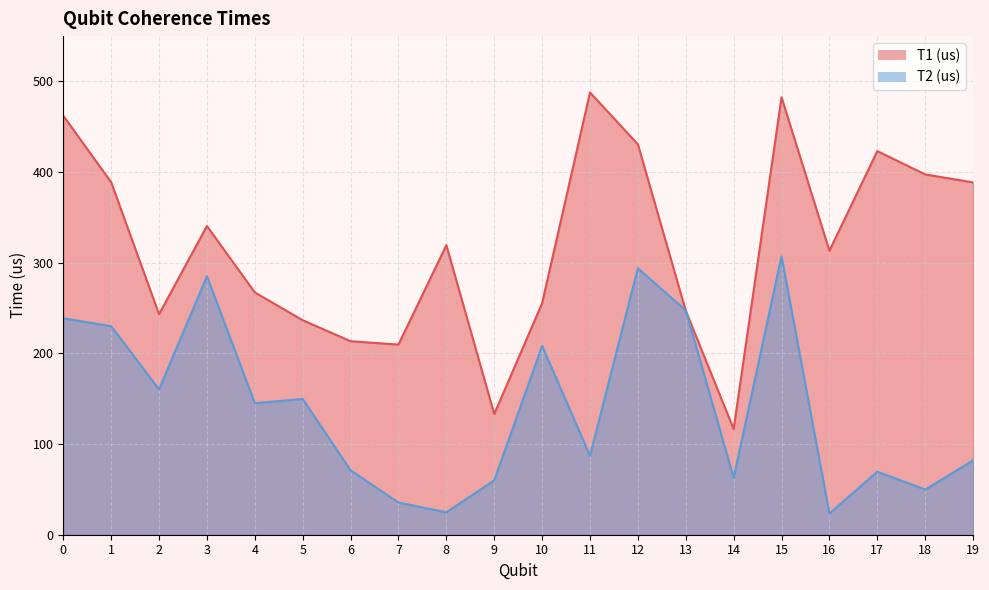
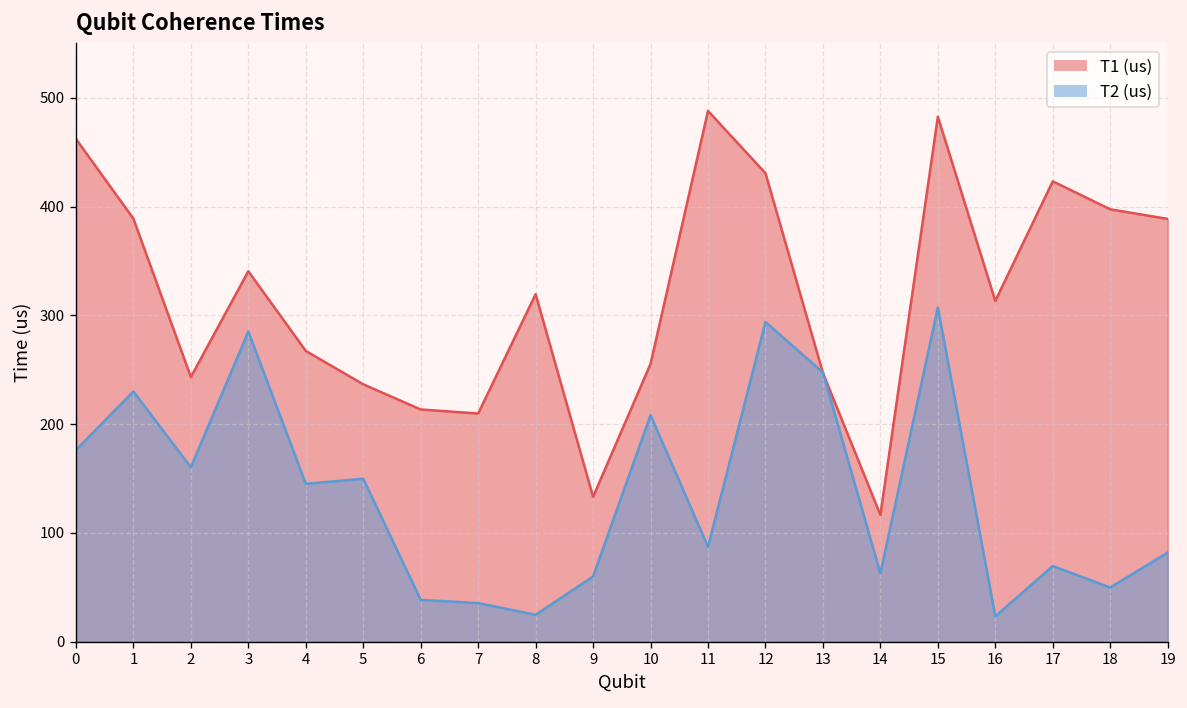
  {
    "T1 (us)": {
      "0": 460,
      "1": 390,
      "2": 240,
      "3": 340,
      "4": 270,
      "5": 240,
      "6": 210,
      "7": 210,
      "8": 320,
      "9": 130,
      "10": 260,
      "11": 490,
      "12": 430,
      "14": 120,
      "15": 480,
      "16": 310,
      "17": 420,
      "18": 400,
      "19": 390
    },
    "T2 (us)": {
-     "0": 240,
+     "0": 180,
      "1": 230,
      "2": 160,
      "3": 290,
      "4": 150,
      "5": 150,
-     "6": 70,
+     "6": 40,
      "7": 40,
      "8": 20,
      "9": 60,
      "10": 210,
      "11": 90,
      "12": 290,
      "14": 60,
      "15": 310,
      "16": 20,
      "17": 70,
      "18": 50,
      "19": 80
    }
  }
